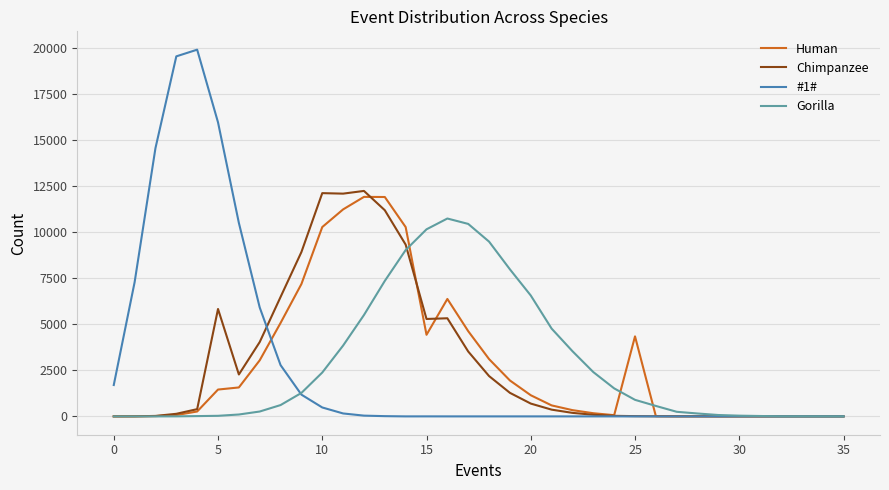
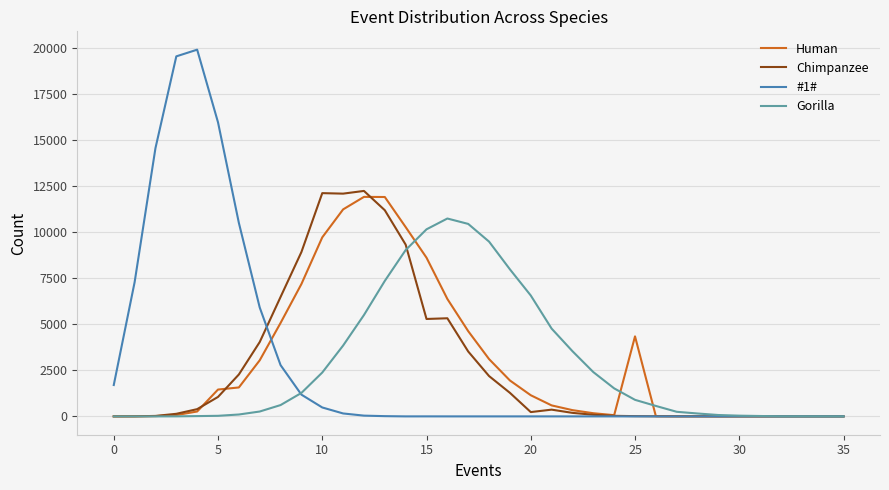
  {
    "Human": {
      "5": 1500,
-     "10": 10300,
-     "15": 4400,
+     "10": 9700,
+     "15": 8600,
      "20": 1100,
      "25": 4300
    },
    "Chimpanzee": {
-     "5": 5800,
+     "5": 1100,
      "10": 12100,
      "15": 5300,
-     "20": 700
+     "20": 200
    }
  }
